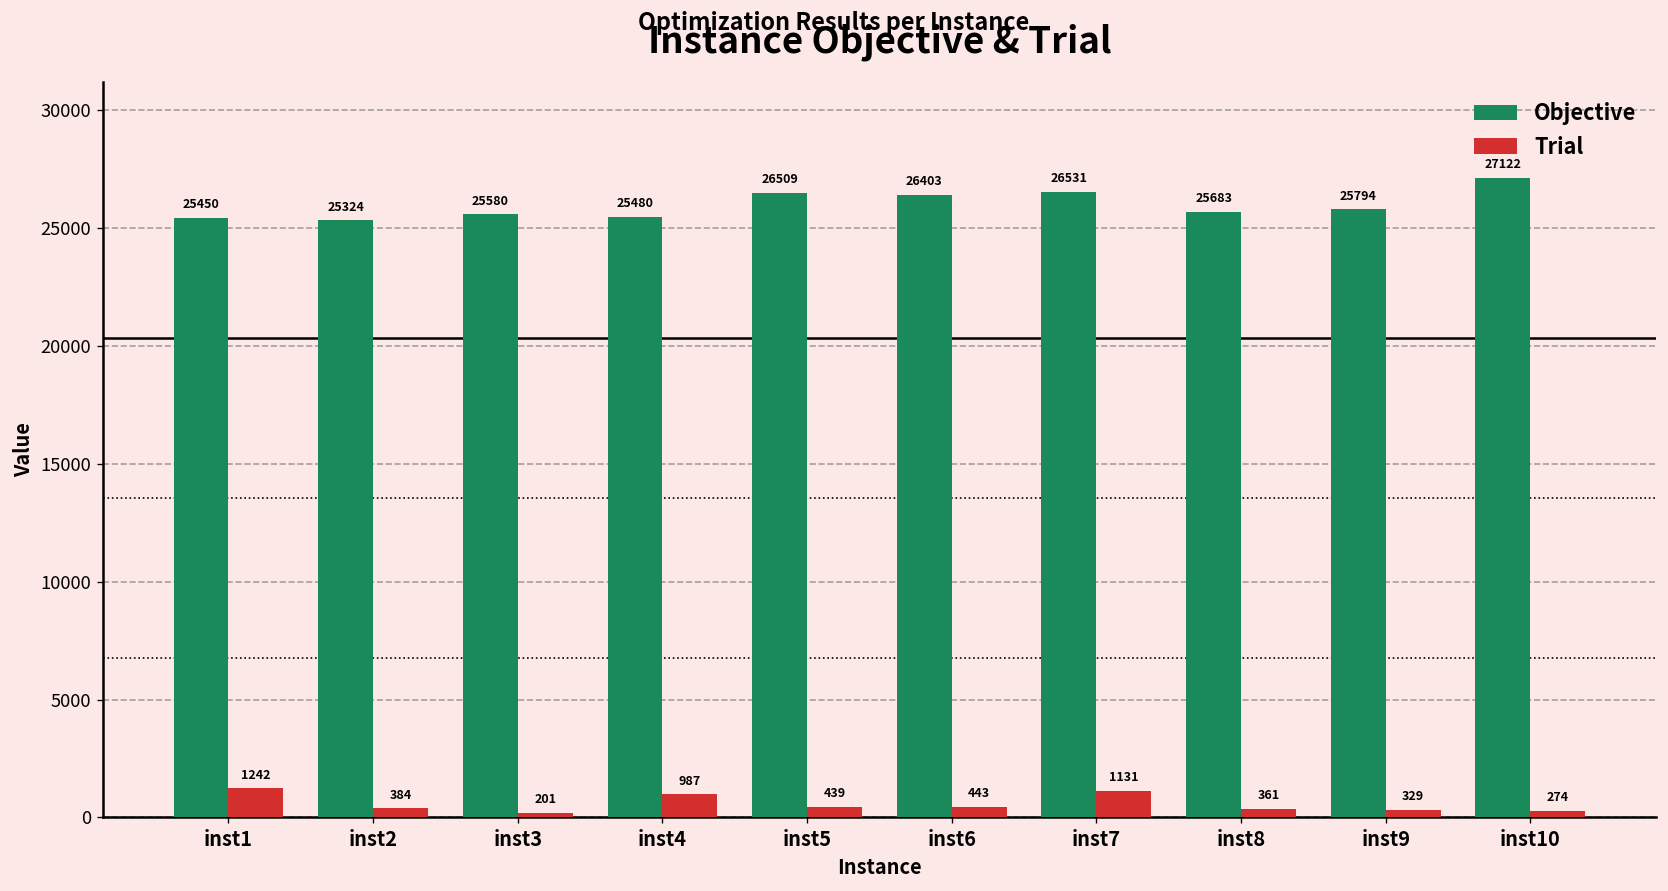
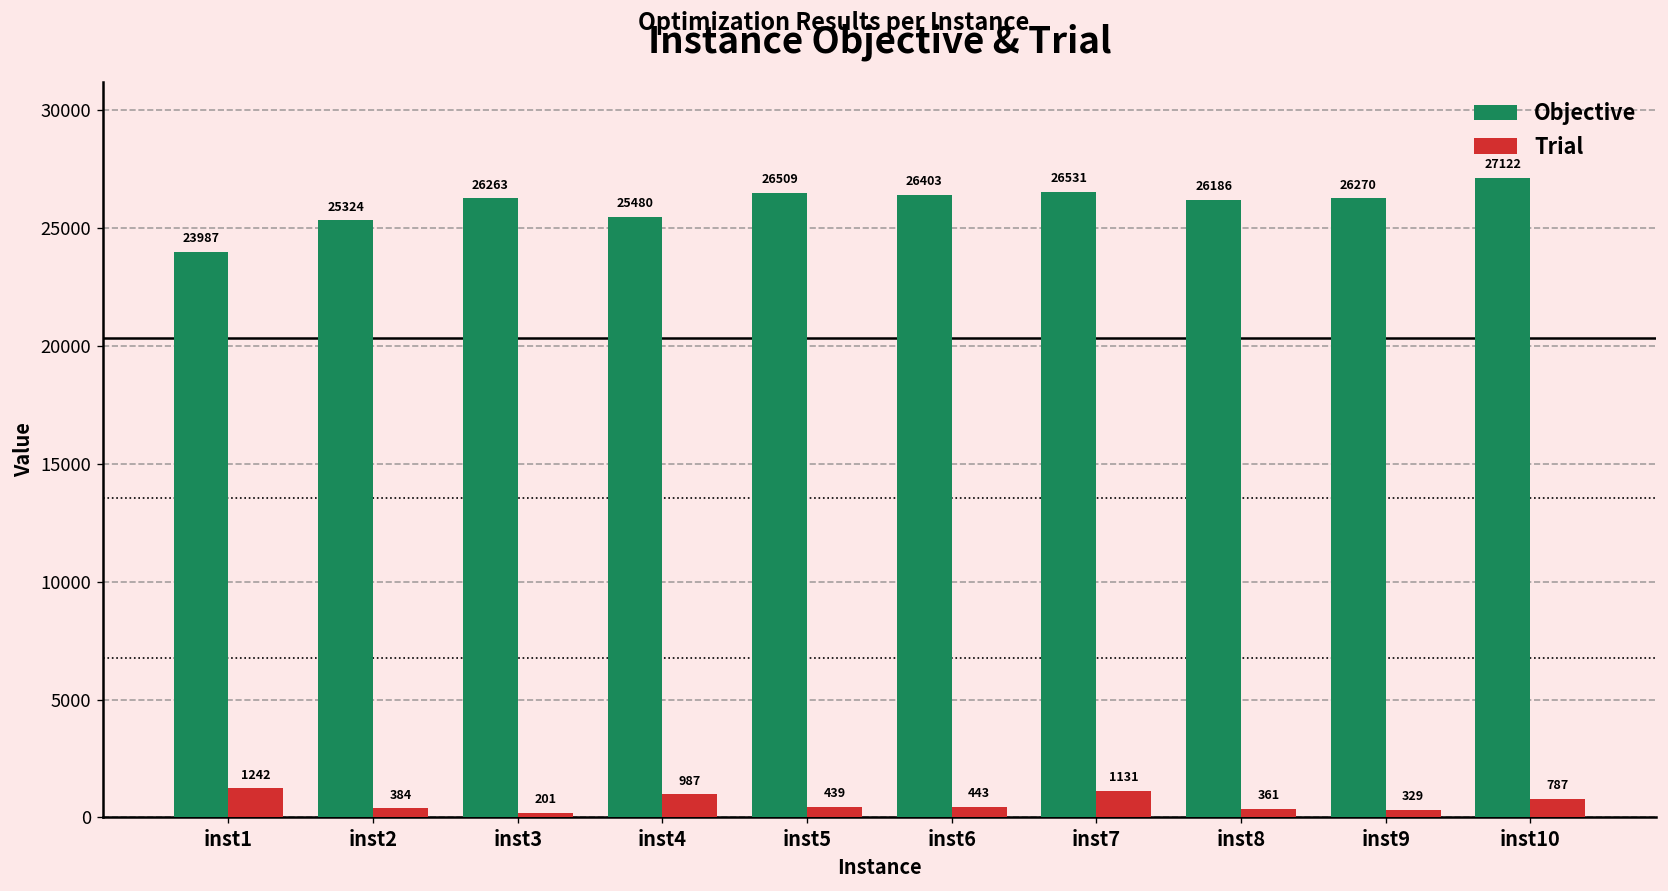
  {
    "Objective": {
-     "inst1": 25450,
+     "inst1": 23987,
      "inst2": 25324,
-     "inst3": 25580,
+     "inst3": 26263,
      "inst4": 25480,
      "inst5": 26509,
      "inst6": 26403,
      "inst7": 26531,
-     "inst8": 25683,
-     "inst9": 25794,
+     "inst8": 26186,
+     "inst9": 26270,
      "inst10": 27122
    },
    "Trial": {
      "inst1": 1242,
      "inst2": 384,
      "inst3": 201,
      "inst4": 987,
      "inst5": 439,
      "inst6": 443,
      "inst7": 1131,
      "inst8": 361,
      "inst9": 329,
-     "inst10": 274
+     "inst10": 787
    }
  }
